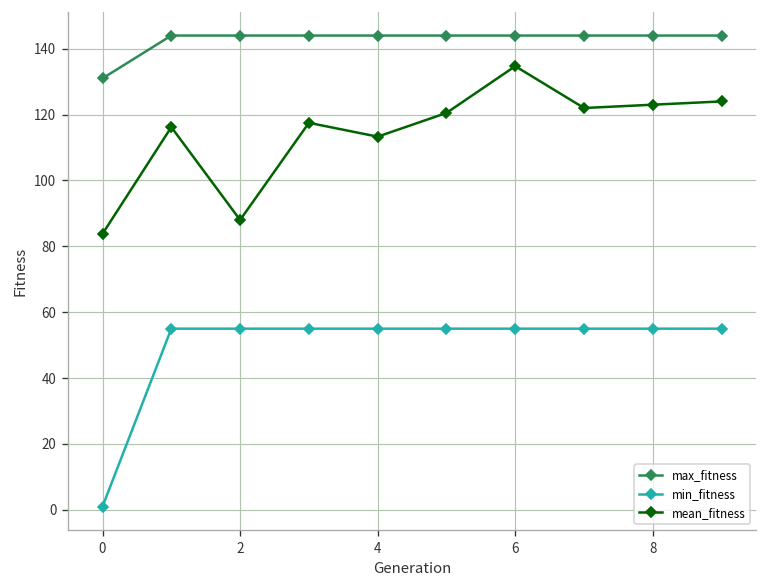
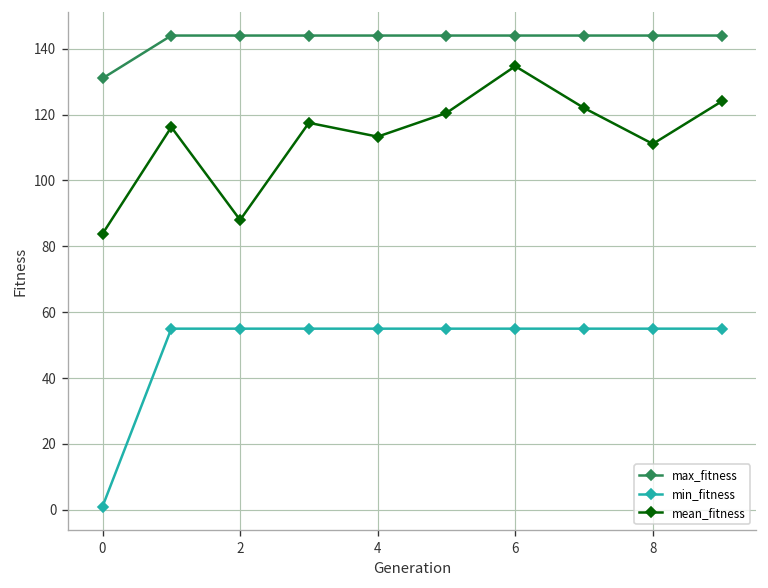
  {
    "max_fitness": {
      "0": 131,
      "2": 144,
      "4": 144,
      "6": 144,
      "8": 144
    },
    "min_fitness": {
      "0": 1,
      "2": 55,
      "4": 55,
      "6": 55,
      "8": 55
    },
    "mean_fitness": {
      "0": 84,
      "2": 88,
      "4": 113,
      "6": 135,
-     "8": 123
+     "8": 111
    }
  }
